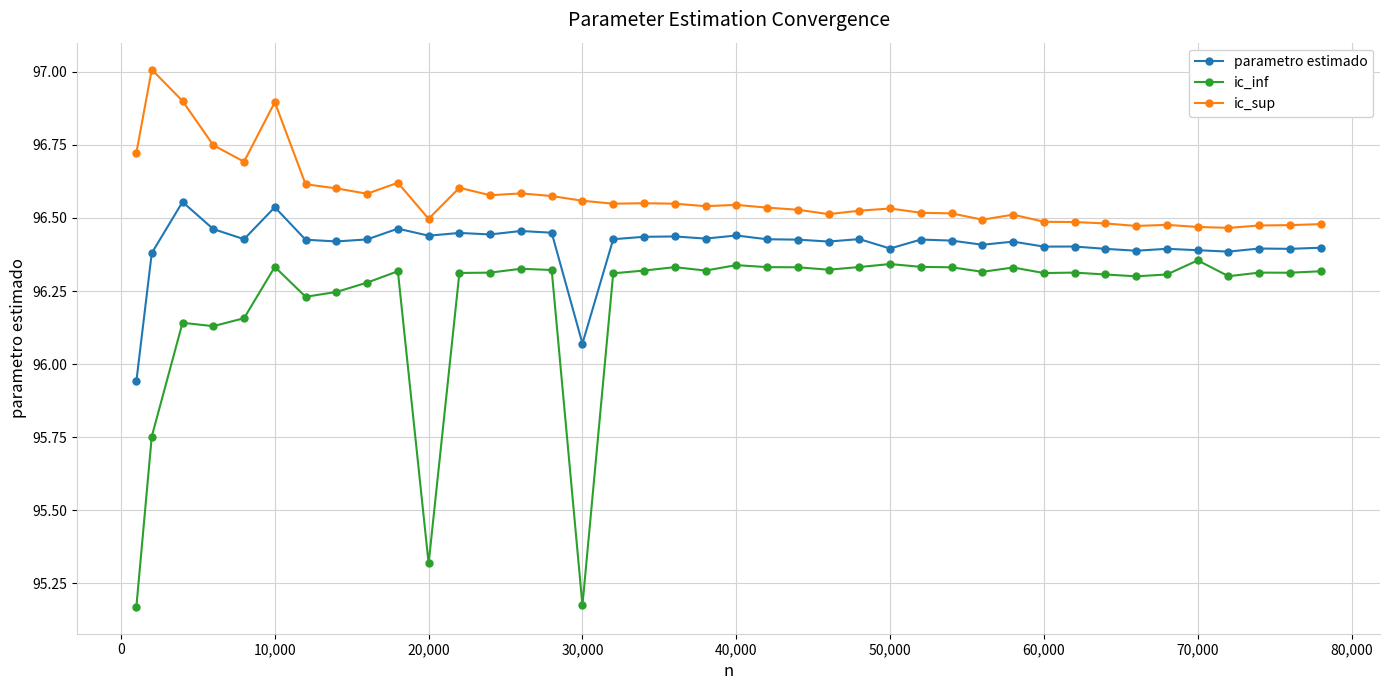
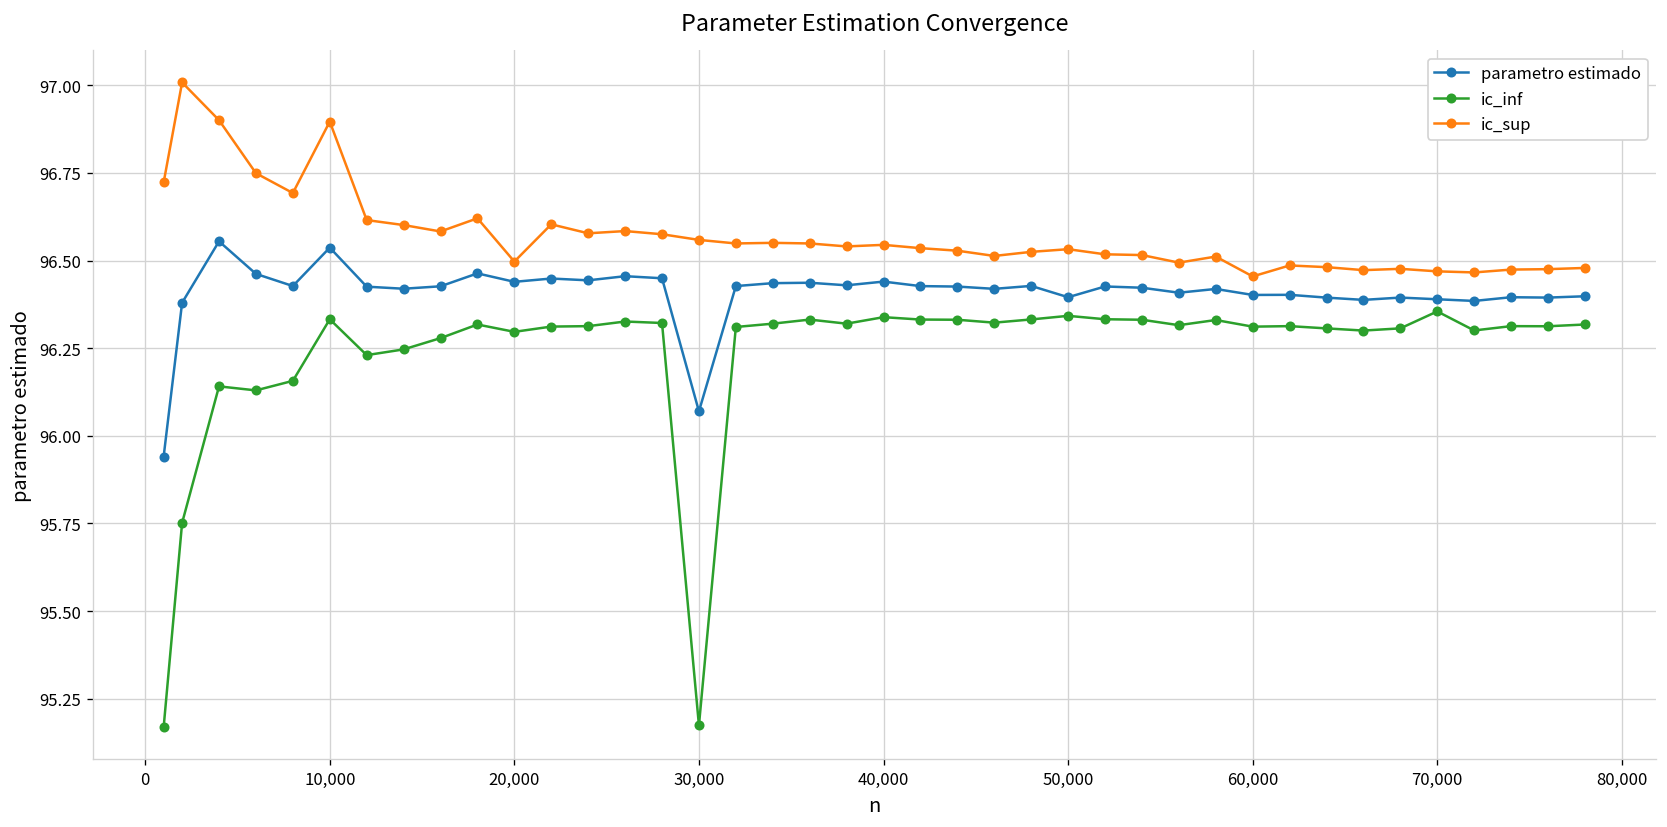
  {
    "parametro estimado": {
      "10,000": 96.54,
      "20,000": 96.44,
      "30,000": 96.07,
      "40,000": 96.44,
      "50,000": 96.40,
      "60,000": 96.40,
      "70,000": 96.39
    },
    "ic_inf": {
      "10,000": 96.33,
-     "20,000": 95.32,
+     "20,000": 96.30,
      "30,000": 95.17,
      "40,000": 96.34,
      "50,000": 96.34,
      "60,000": 96.31,
      "70,000": 96.35
    },
    "ic_sup": {
      "10,000": 96.90,
      "20,000": 96.50,
      "30,000": 96.56,
      "40,000": 96.54,
      "50,000": 96.53,
-     "60,000": 96.49,
+     "60,000": 96.45,
      "70,000": 96.47
    }
  }
